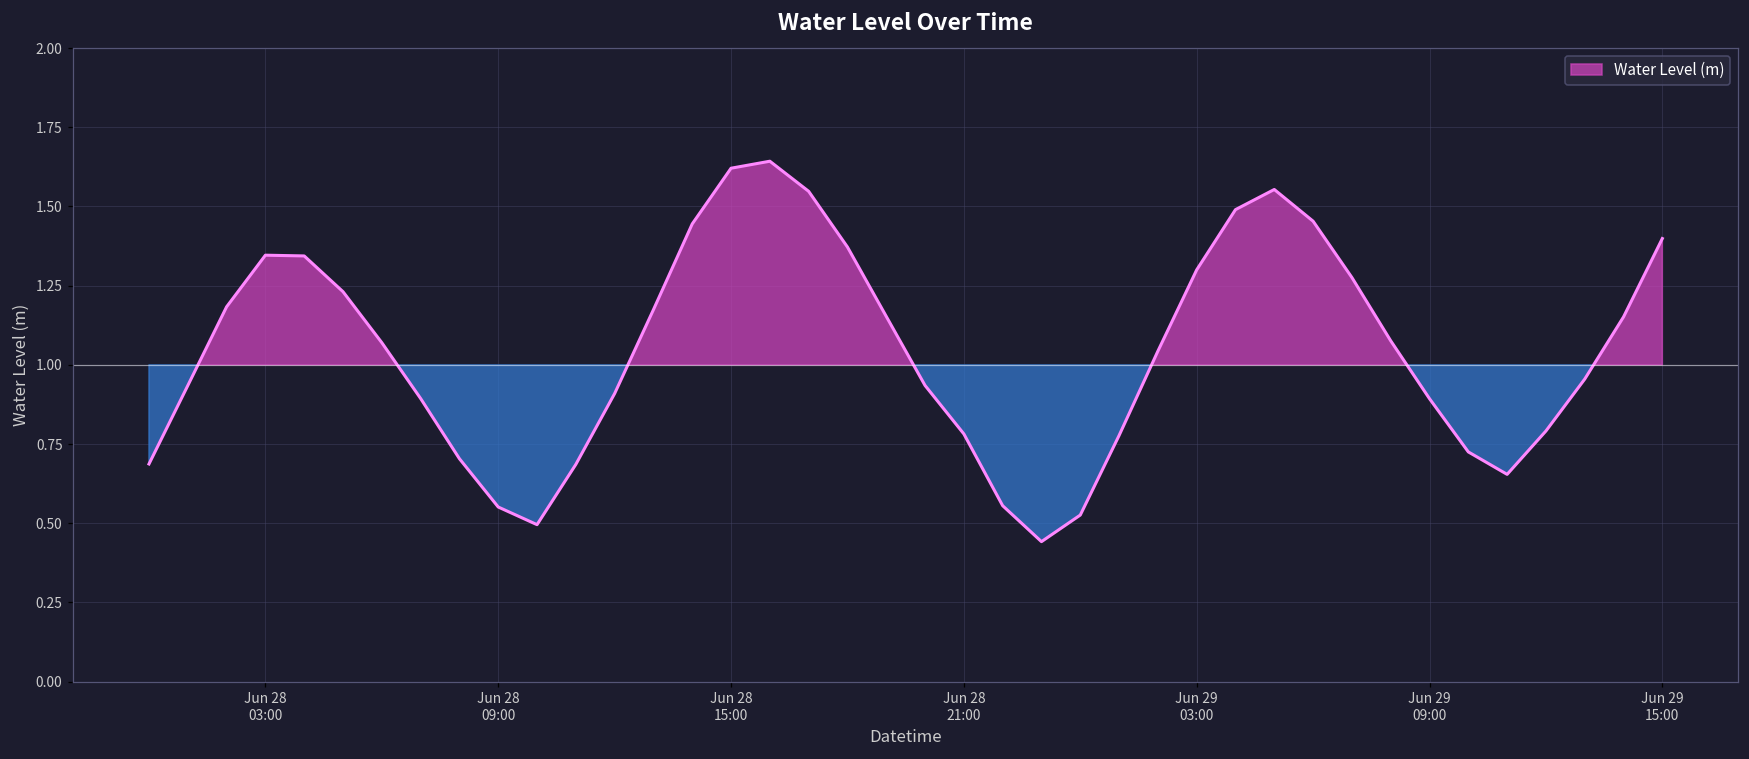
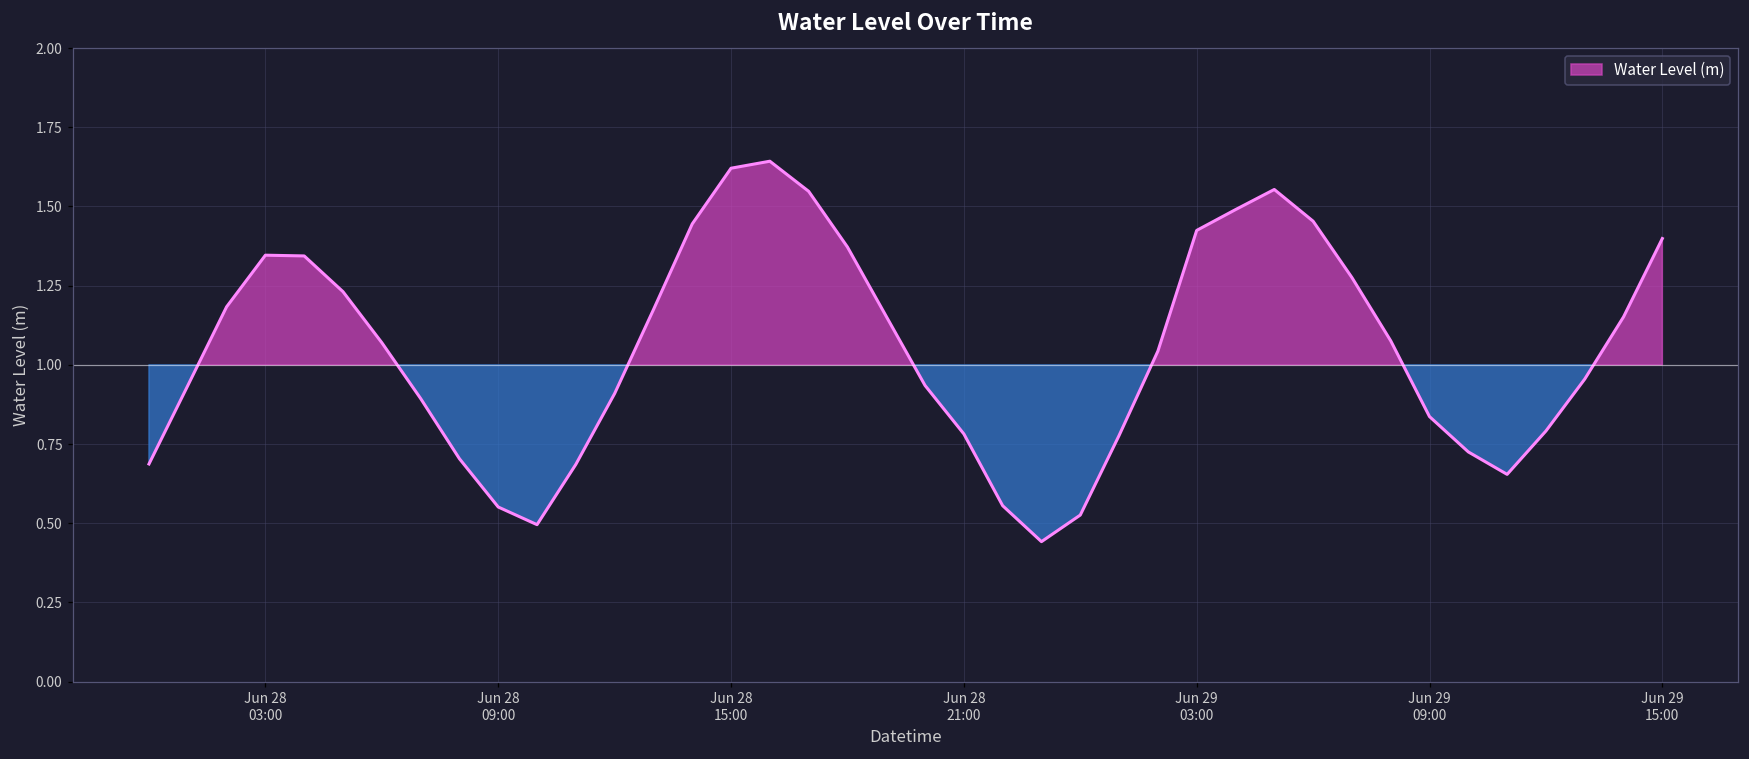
  {
    "Jun 28 03:00": 1.35,
    "Jun 28 09:00": 0.55,
    "Jun 28 15:00": 1.62,
    "Jun 28 21:00": 0.78,
-   "Jun 29 03:00": 1.30,
-   "Jun 29 09:00": 0.89,
+   "Jun 29 03:00": 1.42,
+   "Jun 29 09:00": 0.84,
    "Jun 29 15:00": 1.40
  }
